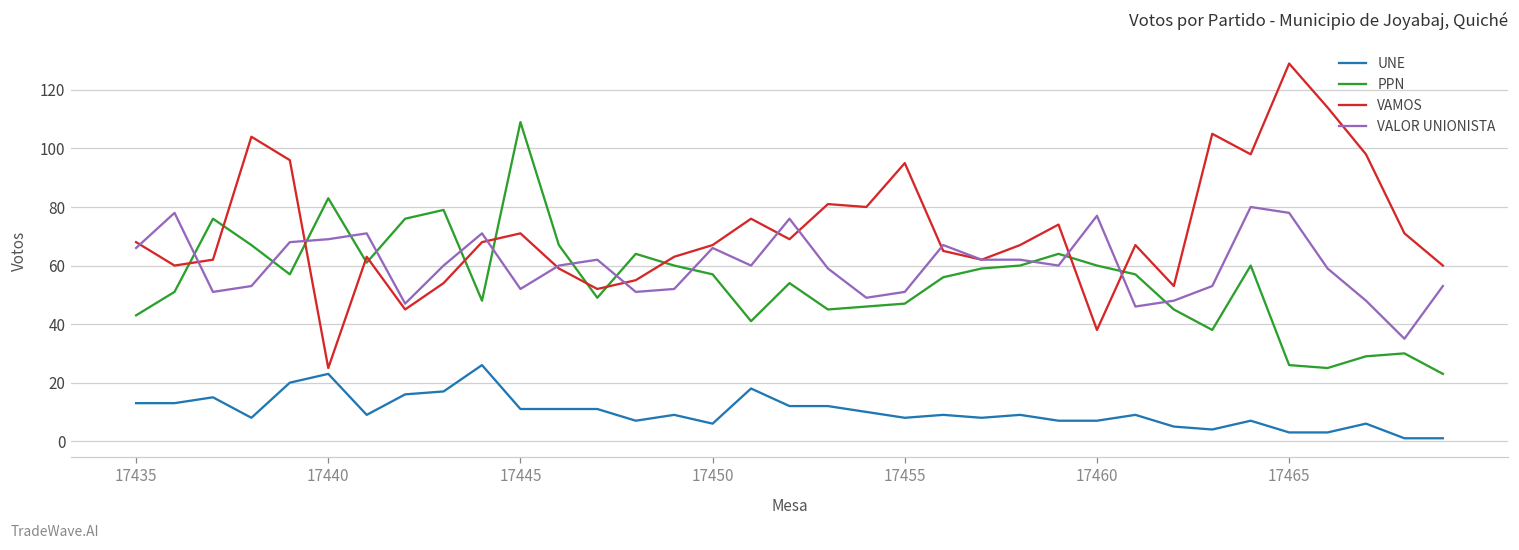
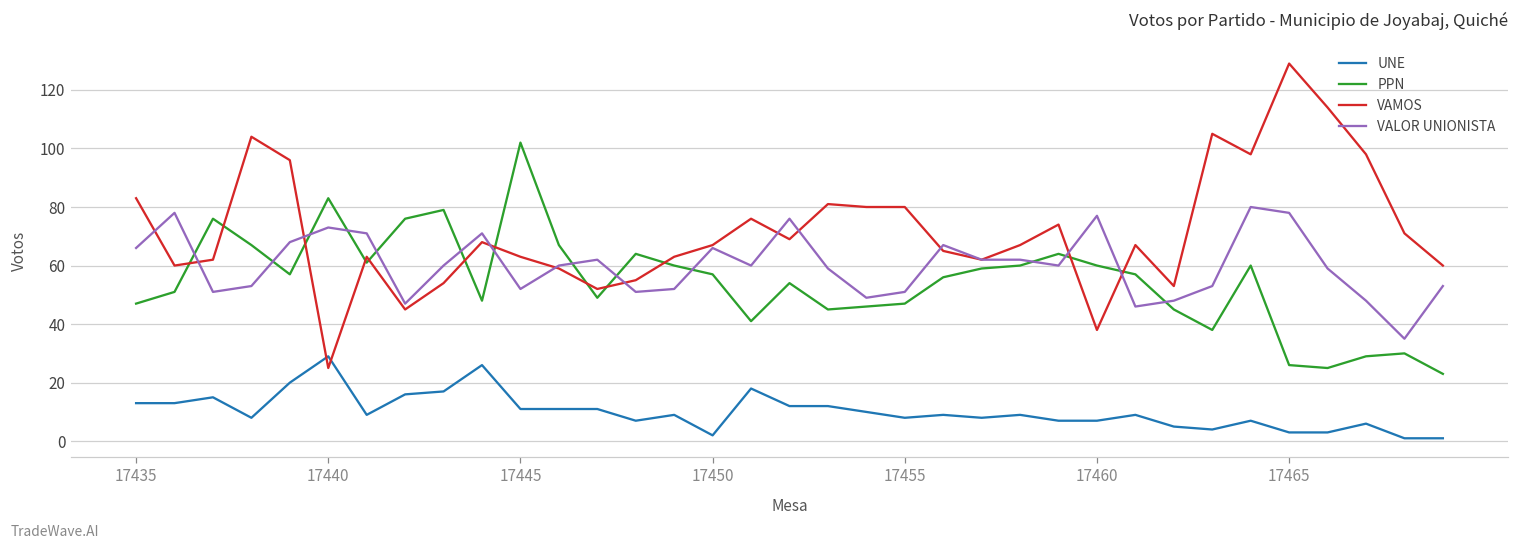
  {
    "UNE": {
      "17435": 13,
-     "17440": 23,
+     "17440": 29,
      "17445": 11,
-     "17450": 6,
+     "17450": 2,
      "17455": 8,
      "17460": 7,
      "17465": 3
    },
    "PPN": {
-     "17435": 43,
+     "17435": 47,
      "17440": 83,
-     "17445": 109,
+     "17445": 102,
      "17450": 57,
      "17455": 47,
      "17460": 60,
      "17465": 26
    },
    "VAMOS": {
-     "17435": 68,
+     "17435": 83,
      "17440": 25,
-     "17445": 71,
+     "17445": 63,
      "17450": 67,
-     "17455": 95,
+     "17455": 80,
      "17460": 38,
      "17465": 129
    },
    "VALOR UNIONISTA": {
      "17435": 66,
-     "17440": 69,
+     "17440": 73,
      "17445": 52,
      "17450": 66,
      "17455": 51,
      "17460": 77,
      "17465": 78
    }
  }
